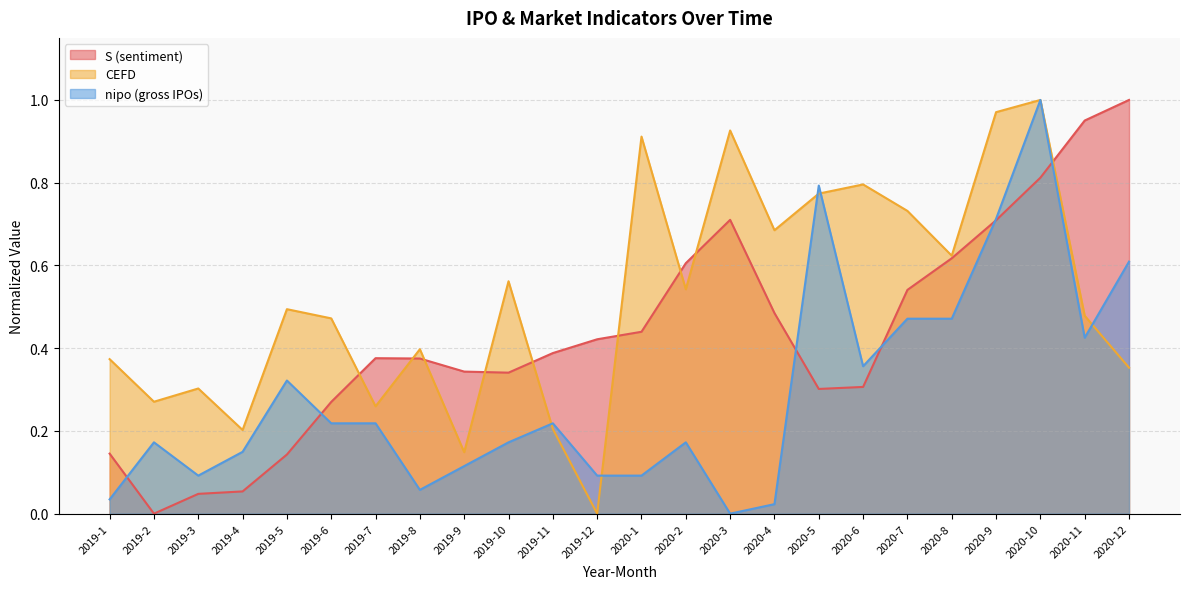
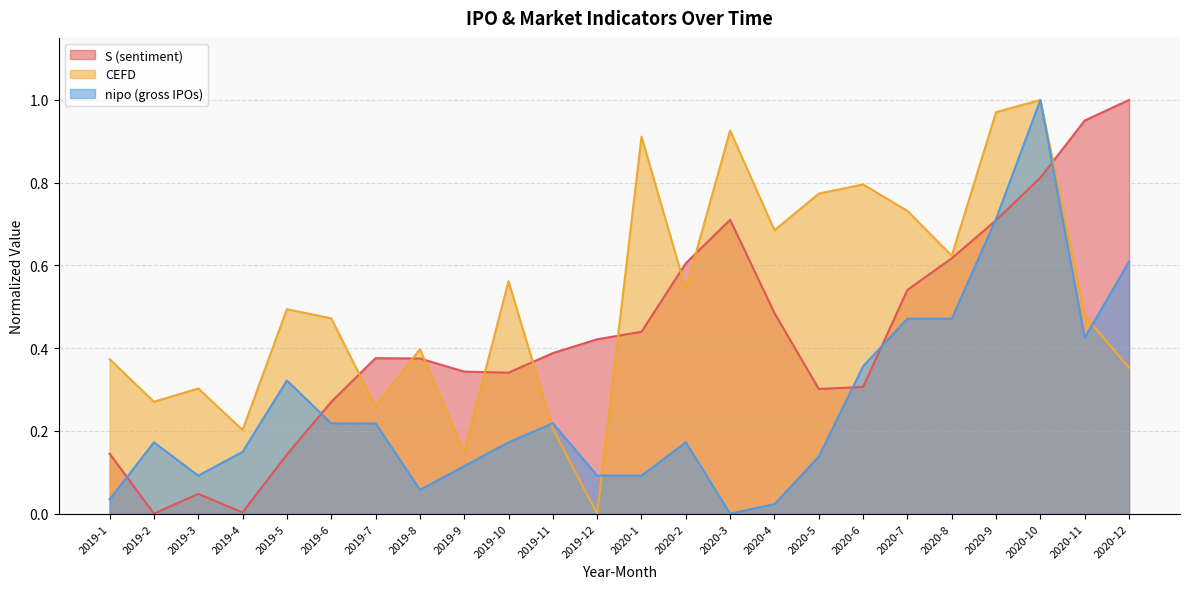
  {
    "S (sentiment)": {
      "2019-1": 0.15,
      "2019-2": 0.00,
      "2019-3": 0.05,
-     "2019-4": 0.05,
+     "2019-4": 0.00,
      "2019-5": 0.14,
      "2019-6": 0.27,
      "2019-7": 0.38,
      "2019-8": 0.37,
      "2019-9": 0.34,
      "2019-10": 0.34,
      "2019-11": 0.39,
      "2019-12": 0.42,
      "2020-1": 0.44,
      "2020-2": 0.61,
      "2020-3": 0.71,
      "2020-4": 0.48,
      "2020-5": 0.30,
      "2020-6": 0.31,
      "2020-7": 0.54,
      "2020-8": 0.62,
      "2020-10": 0.81,
      "2020-11": 0.95,
      "2020-12": 1.00
    },
    "CEFD": {
      "2019-1": 0.37,
      "2019-2": 0.27,
      "2019-3": 0.30,
      "2019-4": 0.20,
      "2019-5": 0.49,
      "2019-6": 0.47,
      "2019-7": 0.26,
      "2019-8": 0.40,
      "2019-9": 0.15,
      "2019-10": 0.56,
      "2019-11": 0.20,
      "2019-12": 0.00,
      "2020-1": 0.91,
      "2020-2": 0.54,
      "2020-3": 0.93,
      "2020-4": 0.69,
      "2020-5": 0.77,
      "2020-6": 0.80,
      "2020-7": 0.73,
      "2020-8": 0.62,
      "2020-9": 0.97,
      "2020-11": 0.48,
      "2020-12": 0.35
    },
    "nipo (gross IPOs)": {
      "2019-1": 0.03,
      "2019-2": 0.17,
      "2019-3": 0.09,
      "2019-4": 0.15,
      "2019-5": 0.32,
      "2019-6": 0.22,
      "2019-7": 0.22,
      "2019-8": 0.06,
      "2019-9": 0.11,
      "2019-10": 0.17,
      "2019-11": 0.22,
      "2019-12": 0.09,
      "2020-1": 0.09,
      "2020-2": 0.17,
      "2020-3": 0.00,
      "2020-4": 0.02,
-     "2020-5": 0.79,
+     "2020-5": 0.14,
      "2020-6": 0.36,
      "2020-7": 0.47,
      "2020-8": 0.47,
      "2020-11": 0.43,
      "2020-12": 0.61
    }
  }
